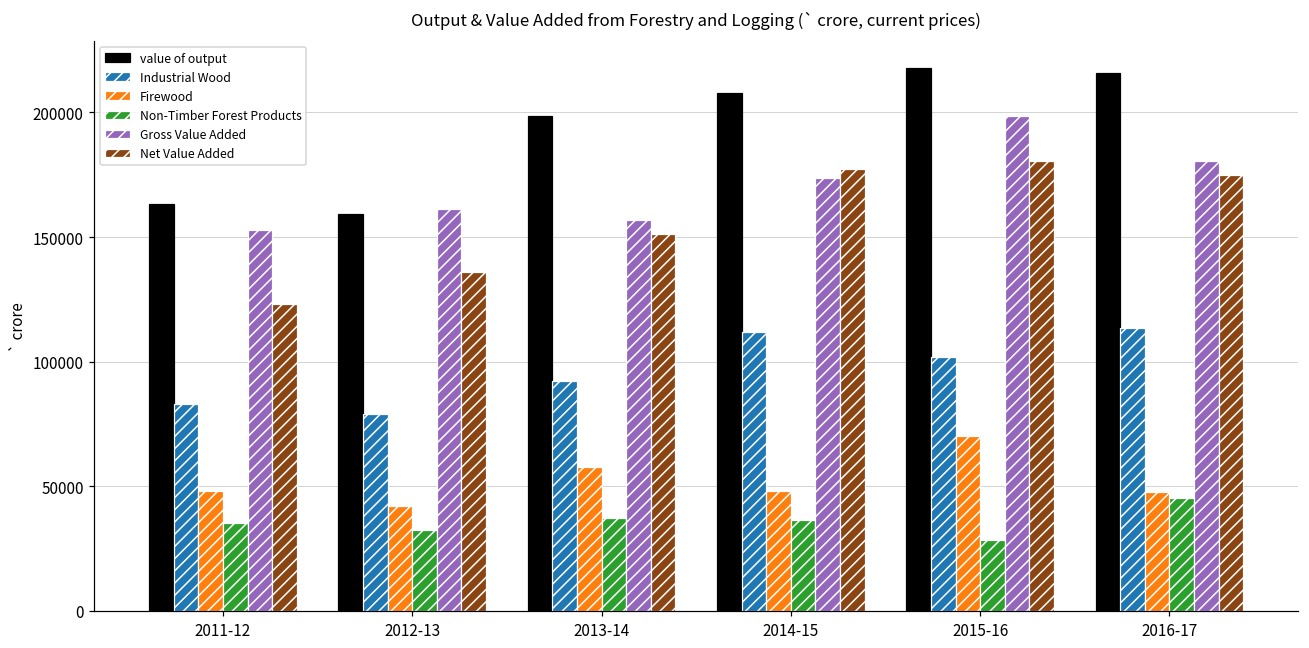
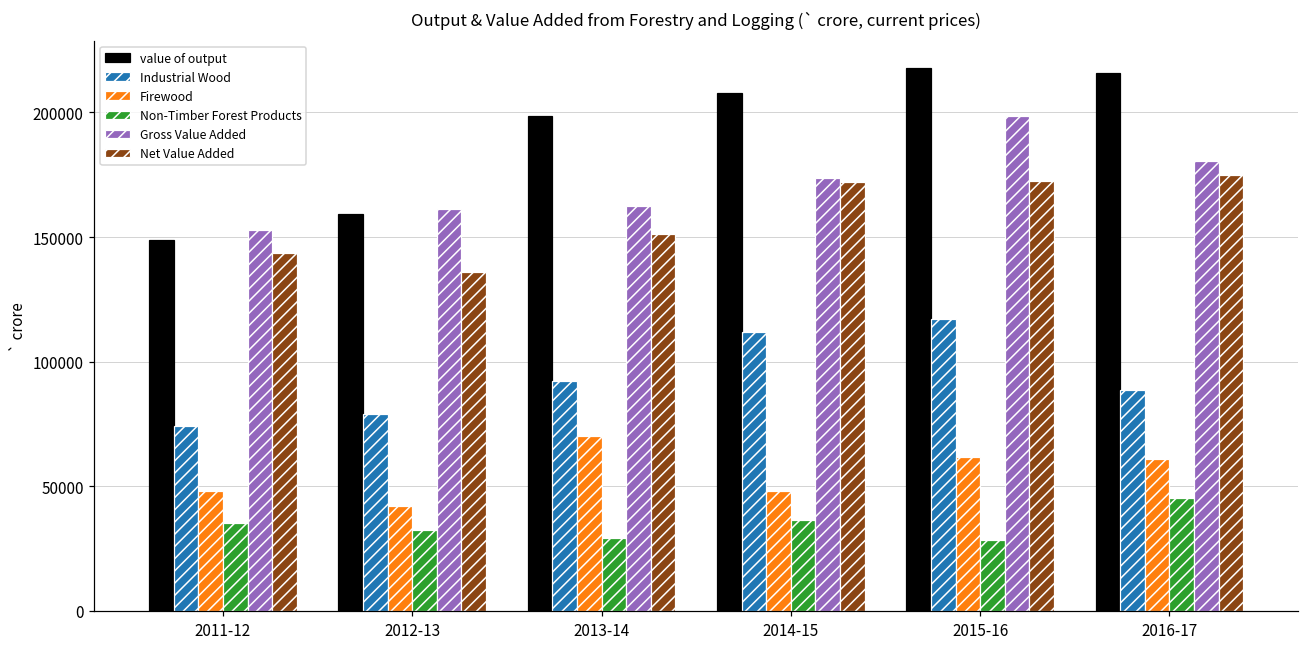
  {
    "value of output": {
-     "2011-12": 163000,
+     "2011-12": 149000,
      "2012-13": 159000,
      "2013-14": 198000,
      "2014-15": 208000,
      "2015-16": 218000,
      "2016-17": 216000
    },
    "Industrial Wood": {
-     "2011-12": 83000,
+     "2011-12": 74000,
      "2012-13": 79000,
      "2013-14": 92000,
      "2014-15": 112000,
-     "2015-16": 102000,
-     "2016-17": 113000
+     "2015-16": 117000,
+     "2016-17": 89000
    },
    "Firewood": {
      "2011-12": 48000,
      "2012-13": 42000,
-     "2013-14": 58000,
+     "2013-14": 70000,
      "2014-15": 48000,
-     "2015-16": 70000,
-     "2016-17": 48000
+     "2015-16": 62000,
+     "2016-17": 61000
    },
    "Non-Timber Forest Products": {
      "2011-12": 35000,
      "2012-13": 33000,
-     "2013-14": 37000,
+     "2013-14": 29000,
      "2014-15": 36000,
      "2015-16": 28000,
      "2016-17": 45000
    },
    "Gross Value Added": {
      "2011-12": 153000,
      "2012-13": 161000,
-     "2013-14": 157000,
+     "2013-14": 162000,
      "2014-15": 174000,
      "2015-16": 199000,
      "2016-17": 180000
    },
    "Net Value Added": {
-     "2011-12": 123000,
+     "2011-12": 144000,
      "2012-13": 136000,
      "2013-14": 151000,
-     "2014-15": 177000,
-     "2015-16": 181000,
+     "2014-15": 172000,
+     "2015-16": 172000,
      "2016-17": 175000
    }
  }
